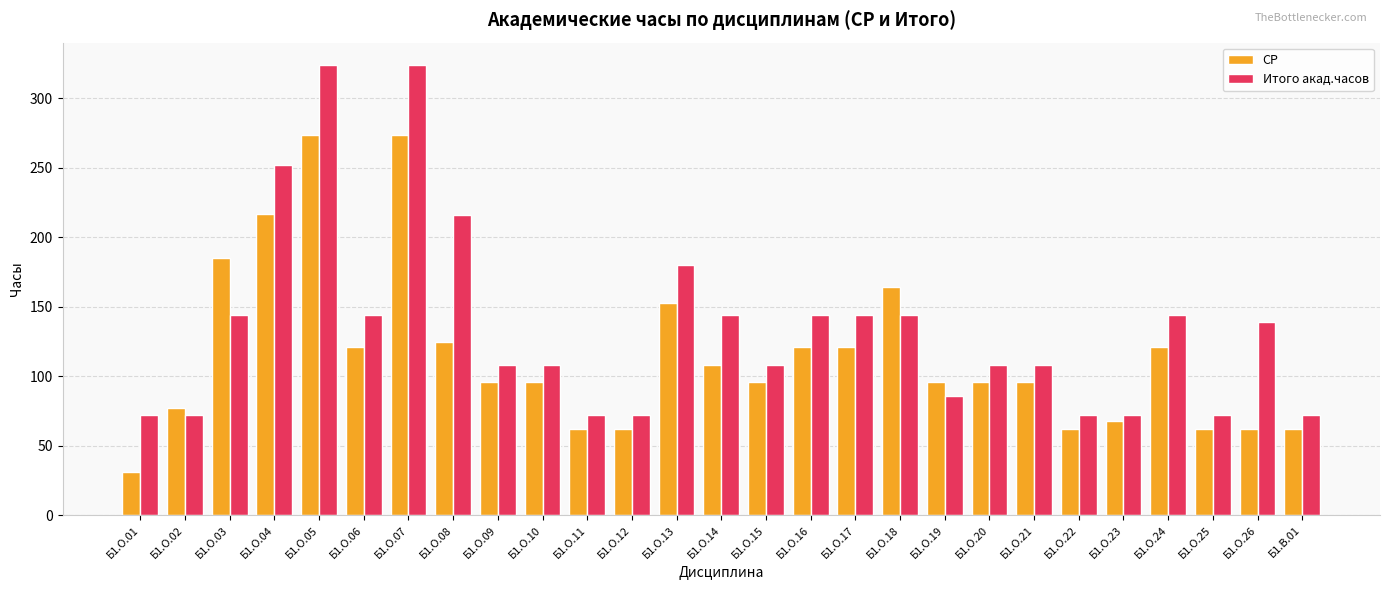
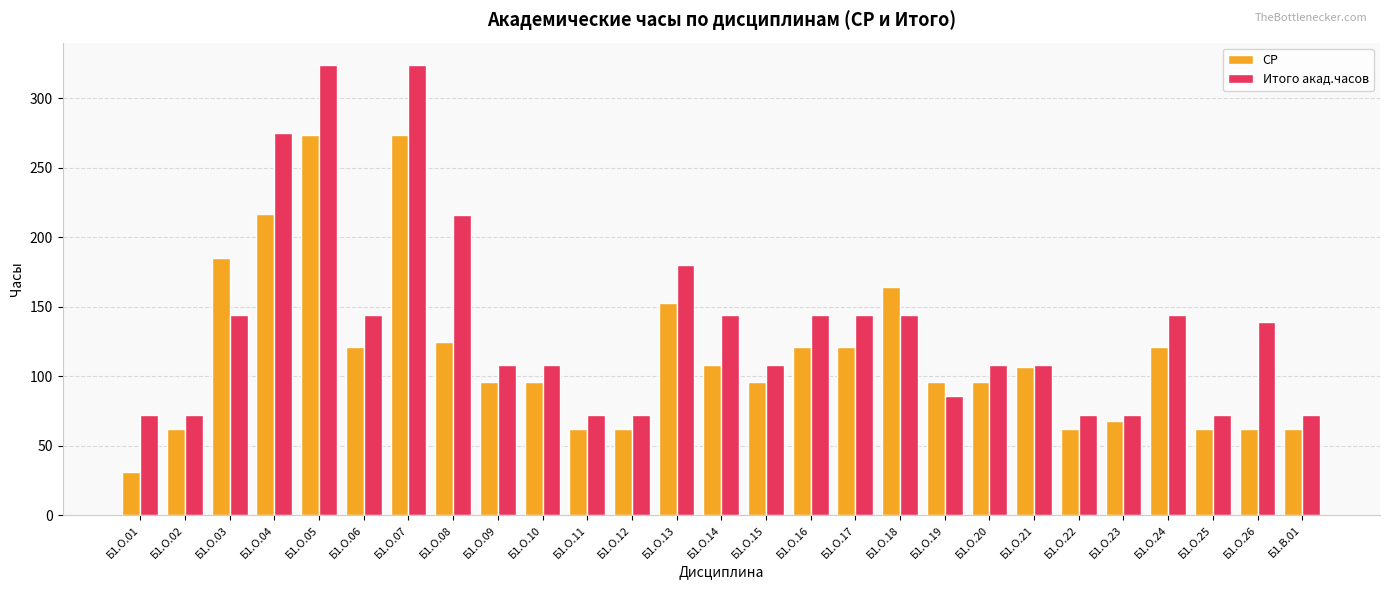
  {
    "СР": {
      "Б1.О.01": 31,
-     "Б1.О.02": 77,
+     "Б1.О.02": 62,
      "Б1.О.03": 185,
      "Б1.О.04": 217,
      "Б1.О.05": 274,
      "Б1.О.06": 121,
      "Б1.О.07": 274,
      "Б1.О.08": 125,
      "Б1.О.09": 96,
      "Б1.О.10": 96,
      "Б1.О.11": 62,
      "Б1.О.12": 62,
      "Б1.О.13": 153,
      "Б1.О.14": 108,
      "Б1.О.15": 96,
      "Б1.О.16": 121,
      "Б1.О.17": 121,
      "Б1.О.18": 164,
      "Б1.О.19": 96,
      "Б1.О.20": 96,
-     "Б1.О.21": 96,
+     "Б1.О.21": 107,
      "Б1.О.22": 62,
      "Б1.О.23": 68,
      "Б1.О.24": 121,
      "Б1.О.25": 62,
      "Б1.О.26": 62,
      "Б1.В.01": 62
    },
    "Итого акад.часов": {
      "Б1.О.01": 72,
      "Б1.О.02": 72,
      "Б1.О.03": 144,
-     "Б1.О.04": 252,
+     "Б1.О.04": 275,
      "Б1.О.05": 324,
      "Б1.О.06": 144,
      "Б1.О.07": 324,
      "Б1.О.08": 216,
      "Б1.О.09": 108,
      "Б1.О.10": 108,
      "Б1.О.11": 72,
      "Б1.О.12": 72,
      "Б1.О.13": 180,
      "Б1.О.14": 144,
      "Б1.О.15": 108,
      "Б1.О.16": 144,
      "Б1.О.17": 144,
      "Б1.О.18": 144,
      "Б1.О.19": 86,
      "Б1.О.20": 108,
      "Б1.О.21": 108,
      "Б1.О.22": 72,
      "Б1.О.23": 72,
      "Б1.О.24": 144,
      "Б1.О.25": 72,
      "Б1.О.26": 139,
      "Б1.В.01": 72
    }
  }
